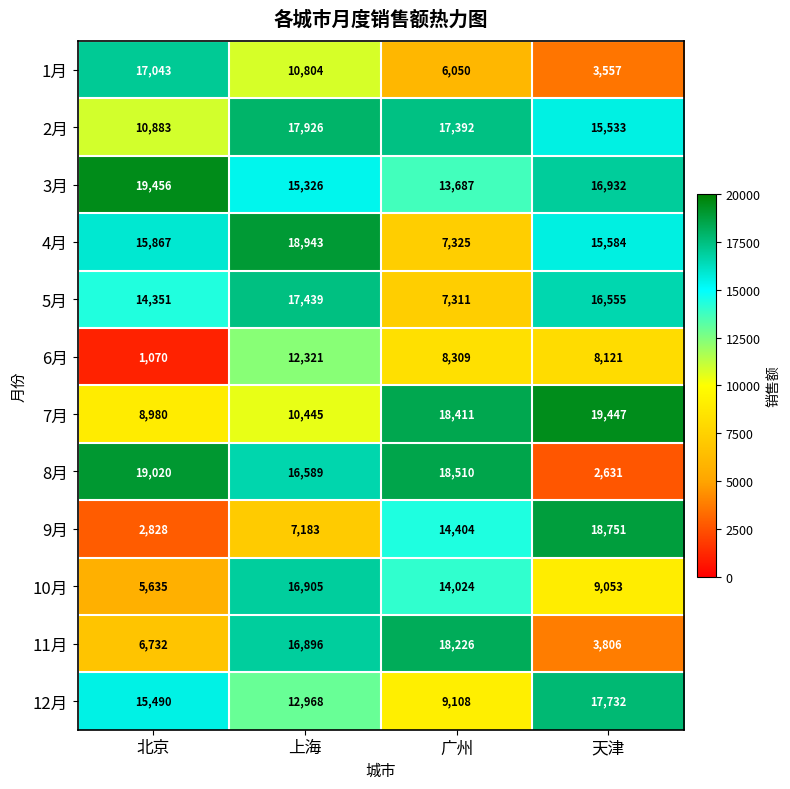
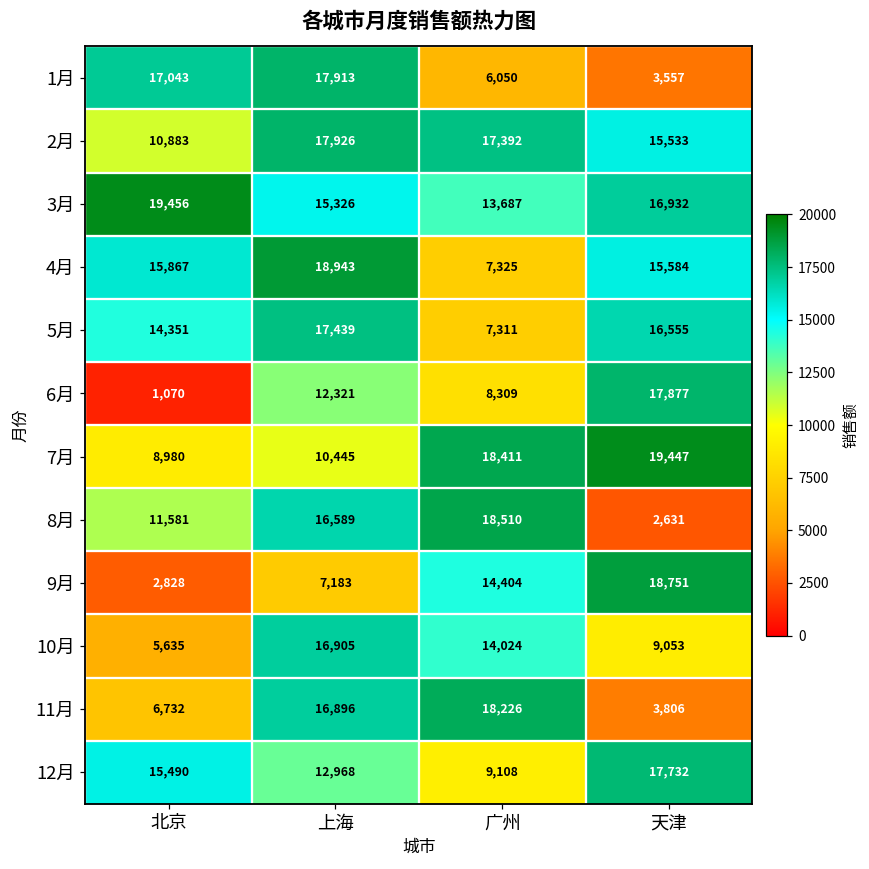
  {
    "1月": {
      "北京": "17,043",
-     "上海": "10,804",
+     "上海": "17,913",
      "广州": "6,050",
      "天津": "3,557"
    },
    "2月": {
      "北京": "10,883",
      "上海": "17,926",
      "广州": "17,392",
      "天津": "15,533"
    },
    "3月": {
      "北京": "19,456",
      "上海": "15,326",
      "广州": "13,687",
      "天津": "16,932"
    },
    "4月": {
      "北京": "15,867",
      "上海": "18,943",
      "广州": "7,325",
      "天津": "15,584"
    },
    "5月": {
      "北京": "14,351",
      "上海": "17,439",
      "广州": "7,311",
      "天津": "16,555"
    },
    "6月": {
      "北京": "1,070",
      "上海": "12,321",
      "广州": "8,309",
-     "天津": "8,121"
+     "天津": "17,877"
    },
    "7月": {
      "北京": "8,980",
      "上海": "10,445",
      "广州": "18,411",
      "天津": "19,447"
    },
    "8月": {
-     "北京": "19,020",
+     "北京": "11,581",
      "上海": "16,589",
      "广州": "18,510",
      "天津": "2,631"
    },
    "9月": {
      "北京": "2,828",
      "上海": "7,183",
      "广州": "14,404",
      "天津": "18,751"
    },
    "10月": {
      "北京": "5,635",
      "上海": "16,905",
      "广州": "14,024",
      "天津": "9,053"
    },
    "11月": {
      "北京": "6,732",
      "上海": "16,896",
      "广州": "18,226",
      "天津": "3,806"
    },
    "12月": {
      "北京": "15,490",
      "上海": "12,968",
      "广州": "9,108",
      "天津": "17,732"
    }
  }
